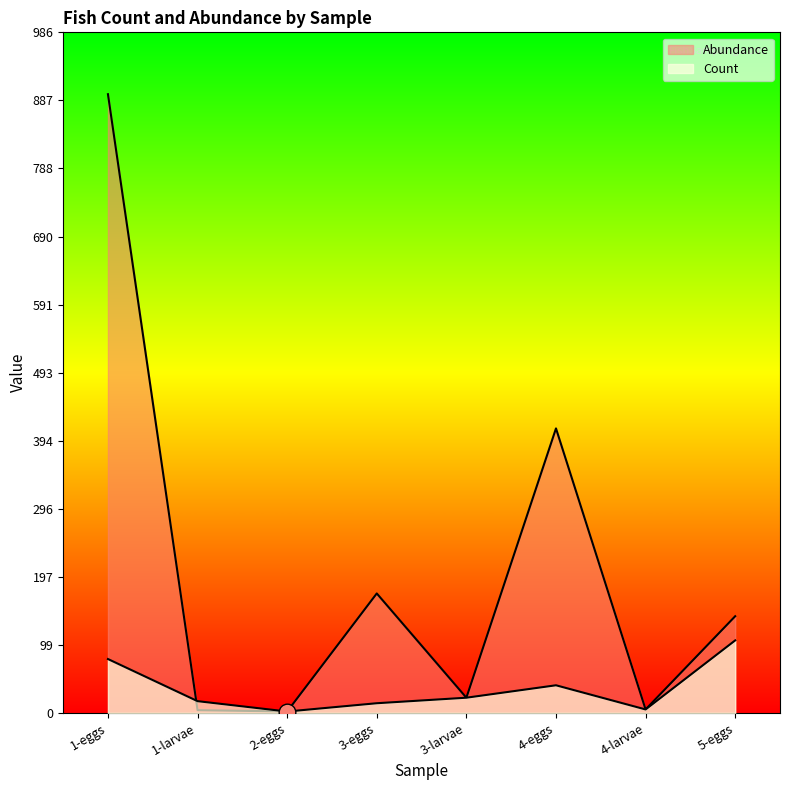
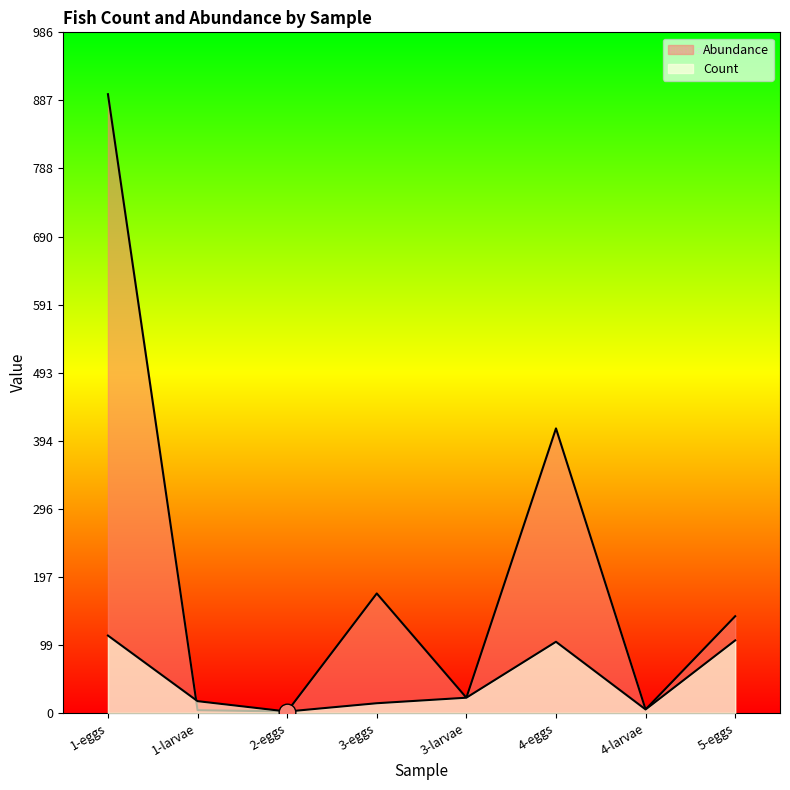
  {
    "Count": {
-     "1-eggs": 80,
+     "1-eggs": 110,
      "1-larvae": 20,
      "3-eggs": 10,
-     "4-eggs": 40,
+     "4-eggs": 100,
      "5-eggs": 110
    }
  }
